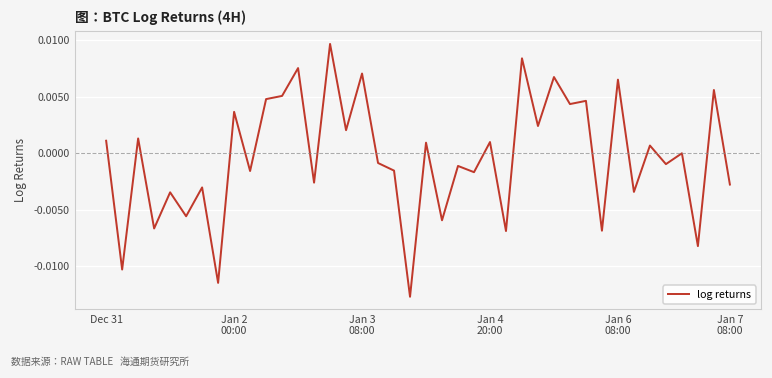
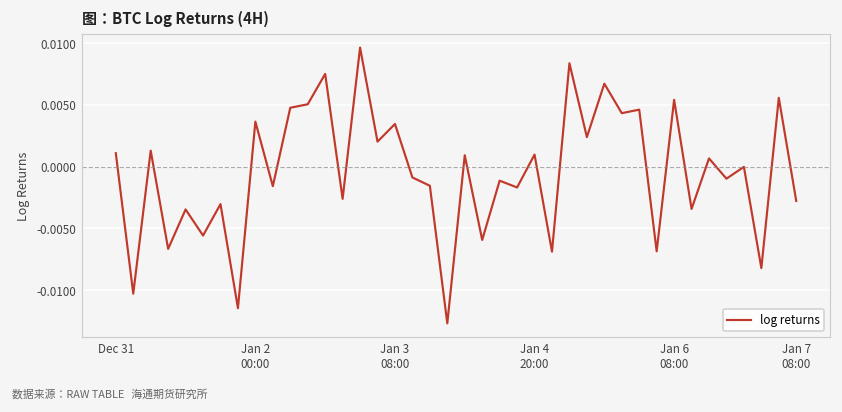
  {
    "Dec 31": 0.0011,
    "Jan 2 00:00": 0.0036,
-   "Jan 3 08:00": 0.0070,
+   "Jan 3 08:00": 0.0035,
    "Jan 4 20:00": 0.0010,
-   "Jan 6 08:00": 0.0065,
+   "Jan 6 08:00": 0.0054,
    "Jan 7 08:00": -0.0028
  }
